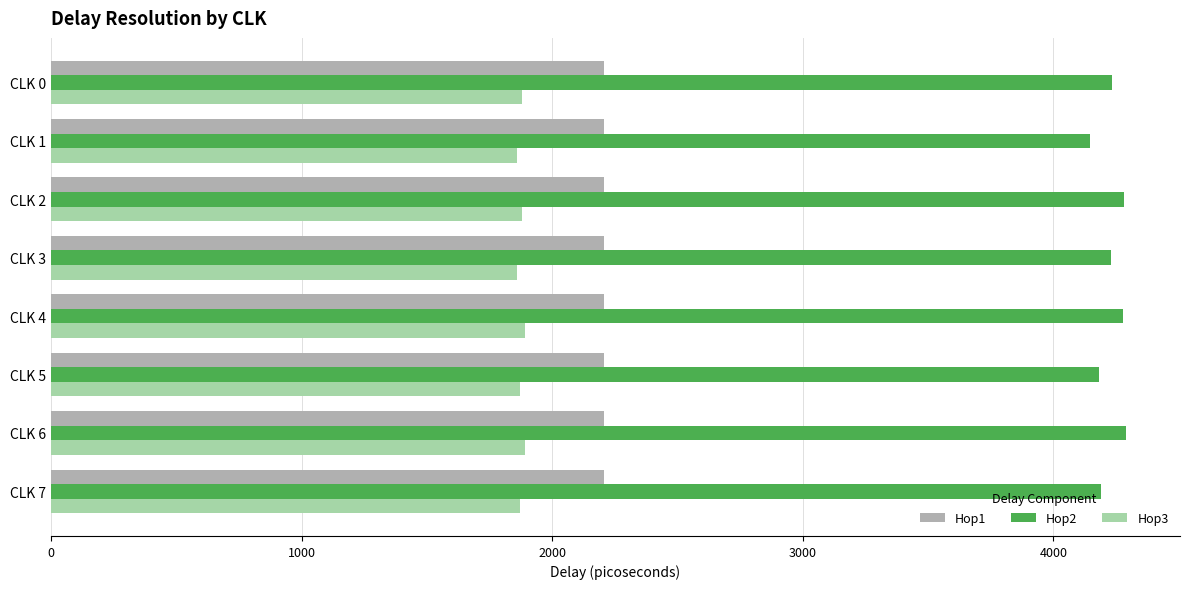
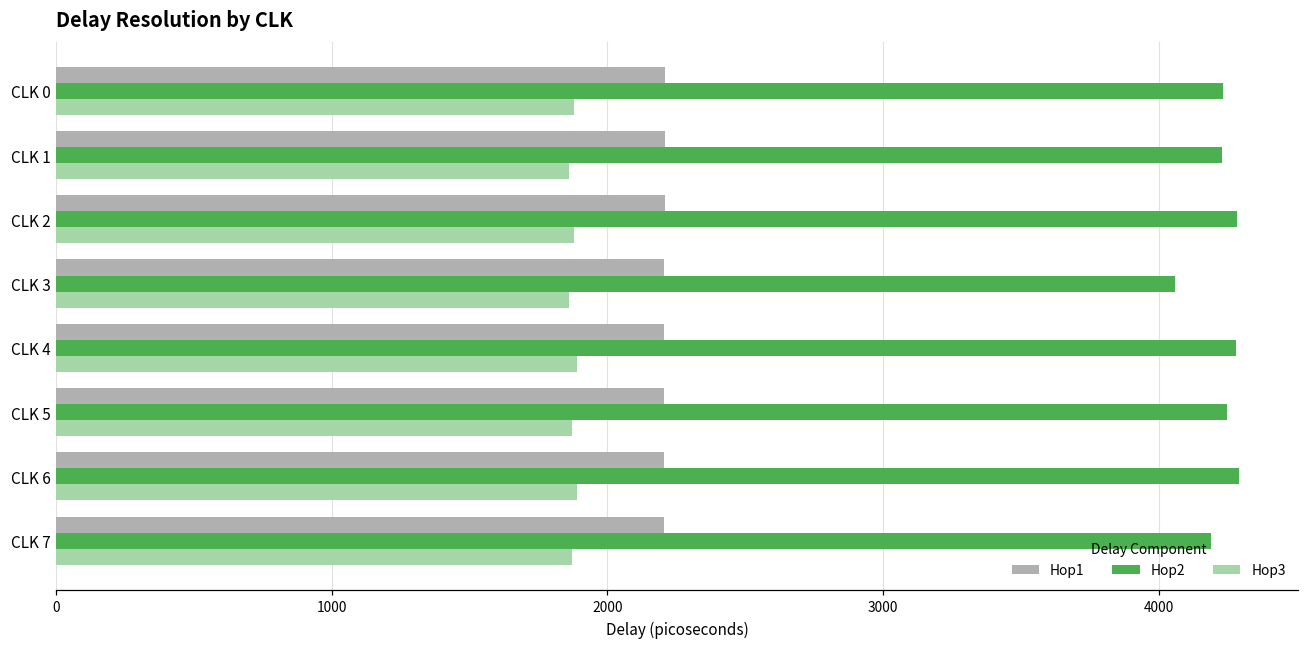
  {
    "Hop2": {
      "CLK 0": 4240,
-     "CLK 1": 4150,
+     "CLK 1": 4230,
      "CLK 2": 4280,
-     "CLK 3": 4230,
+     "CLK 3": 4060,
      "CLK 4": 4280,
-     "CLK 5": 4180,
+     "CLK 5": 4250,
      "CLK 6": 4290,
      "CLK 7": 4190
    }
  }
